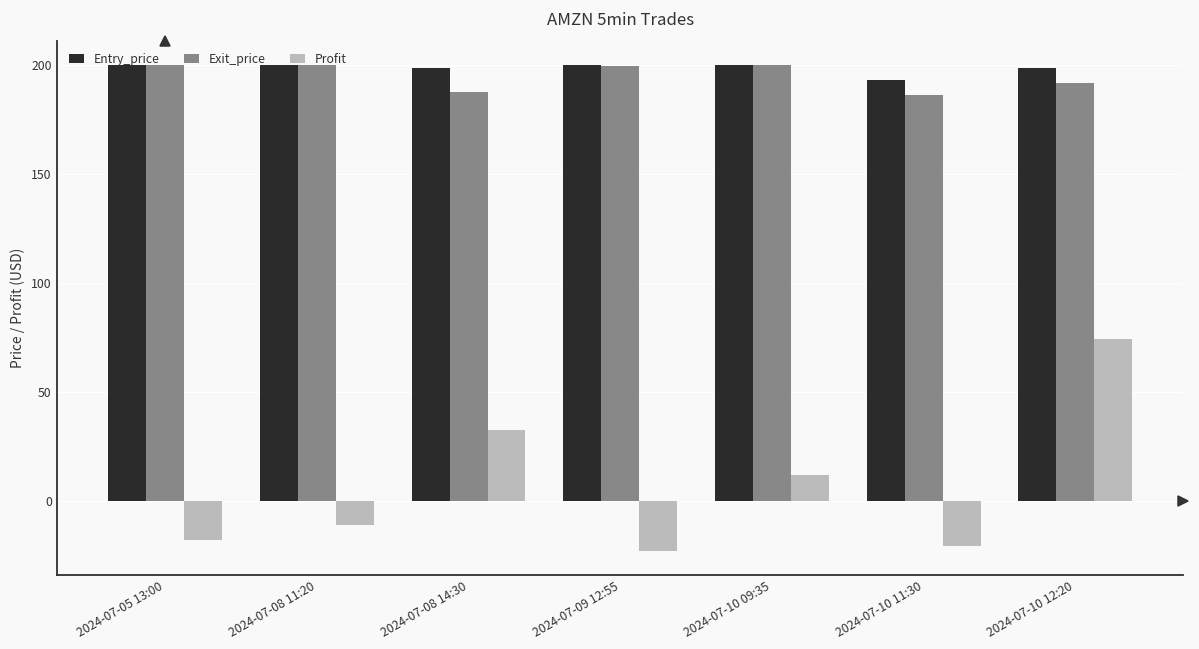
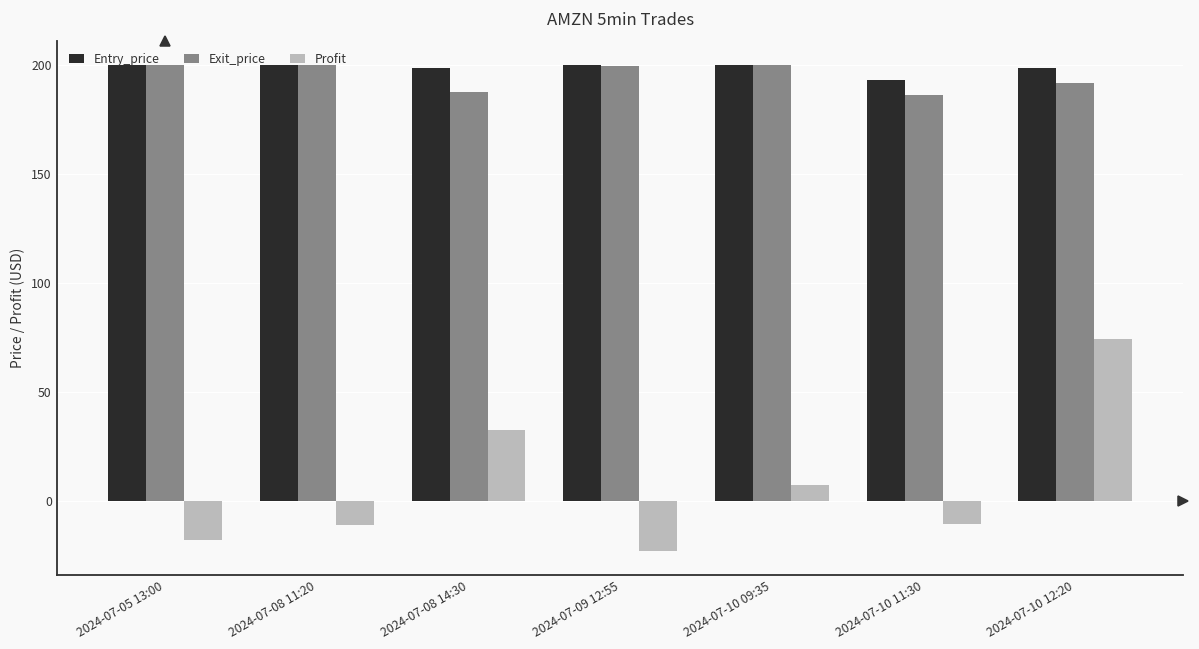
  {
    "Entry_price": {
      "2024-07-05 13:00": 200,
      "2024-07-08 11:20": 200,
      "2024-07-08 14:30": 199,
      "2024-07-09 12:55": 200,
      "2024-07-10 09:35": 200,
      "2024-07-10 11:30": 193,
      "2024-07-10 12:20": 198
    },
    "Exit_price": {
      "2024-07-05 13:00": 200,
      "2024-07-08 11:20": 200,
      "2024-07-08 14:30": 188,
      "2024-07-09 12:55": 200,
      "2024-07-10 09:35": 200,
      "2024-07-10 11:30": 186,
      "2024-07-10 12:20": 192
    },
    "Profit": {
      "2024-07-05 13:00": -18,
      "2024-07-08 11:20": -11,
      "2024-07-08 14:30": 32,
      "2024-07-09 12:55": -23,
-     "2024-07-10 09:35": 12,
-     "2024-07-10 11:30": -21,
+     "2024-07-10 09:35": 7,
+     "2024-07-10 11:30": -11,
      "2024-07-10 12:20": 74
    }
  }
